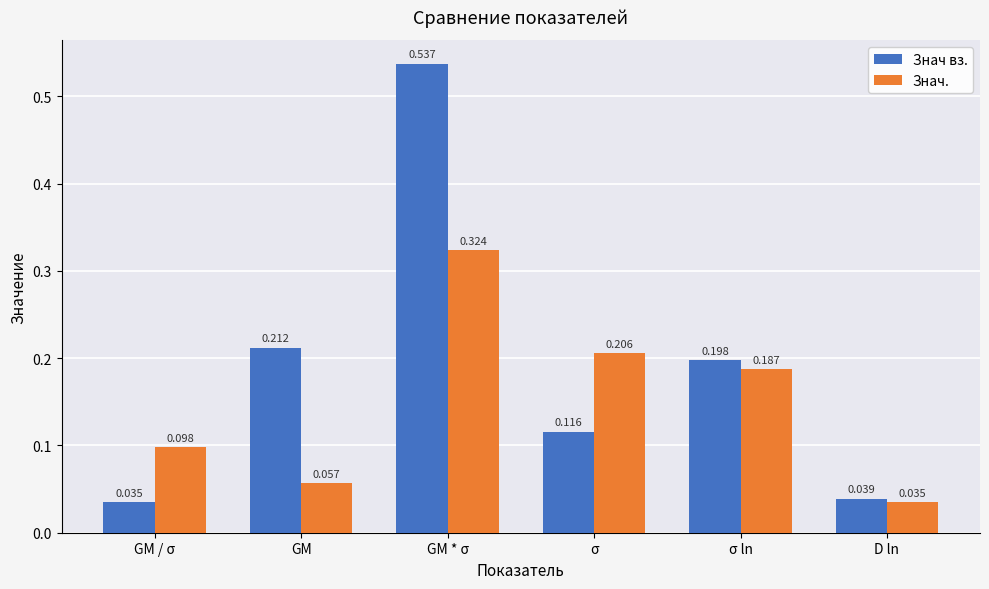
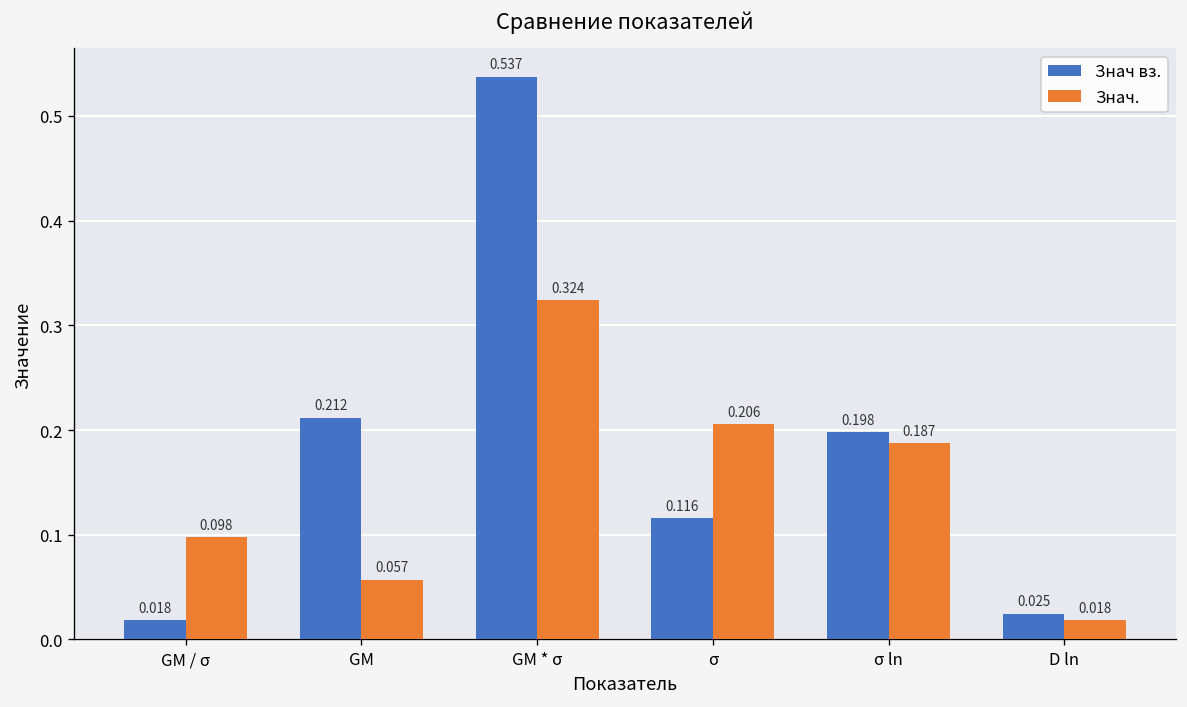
  {
    "Знач вз.": {
-     "GM / σ": 0.035,
+     "GM / σ": 0.018,
      "GM": 0.212,
      "GM * σ": 0.537,
      "σ": 0.116,
      "σ ln": 0.198,
-     "D ln": 0.039
+     "D ln": 0.025
    },
    "Знач.": {
      "GM / σ": 0.098,
      "GM": 0.057,
      "GM * σ": 0.324,
      "σ": 0.206,
      "σ ln": 0.187,
-     "D ln": 0.035
+     "D ln": 0.018
    }
  }
